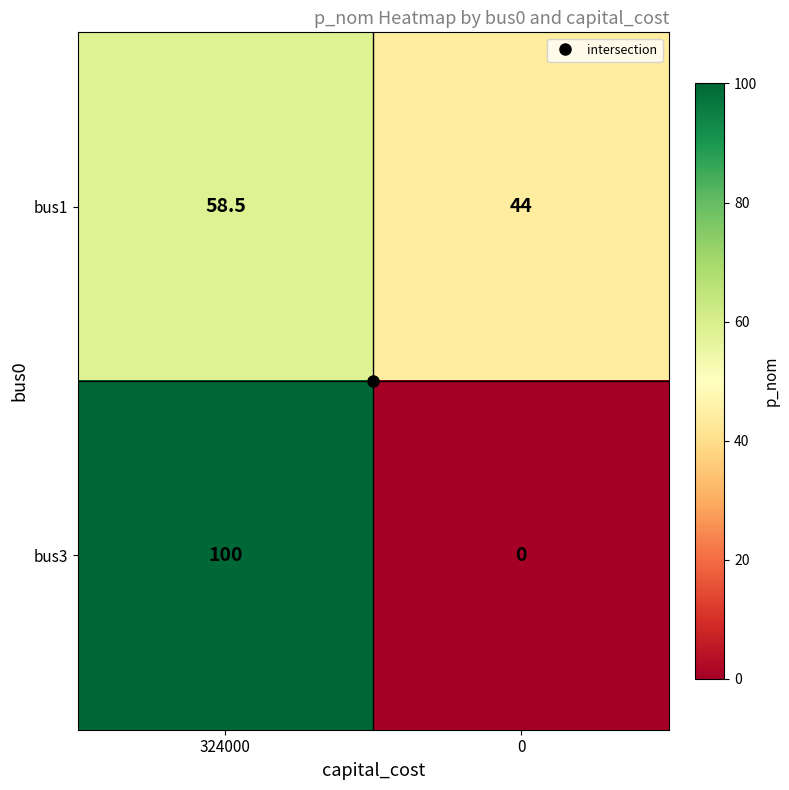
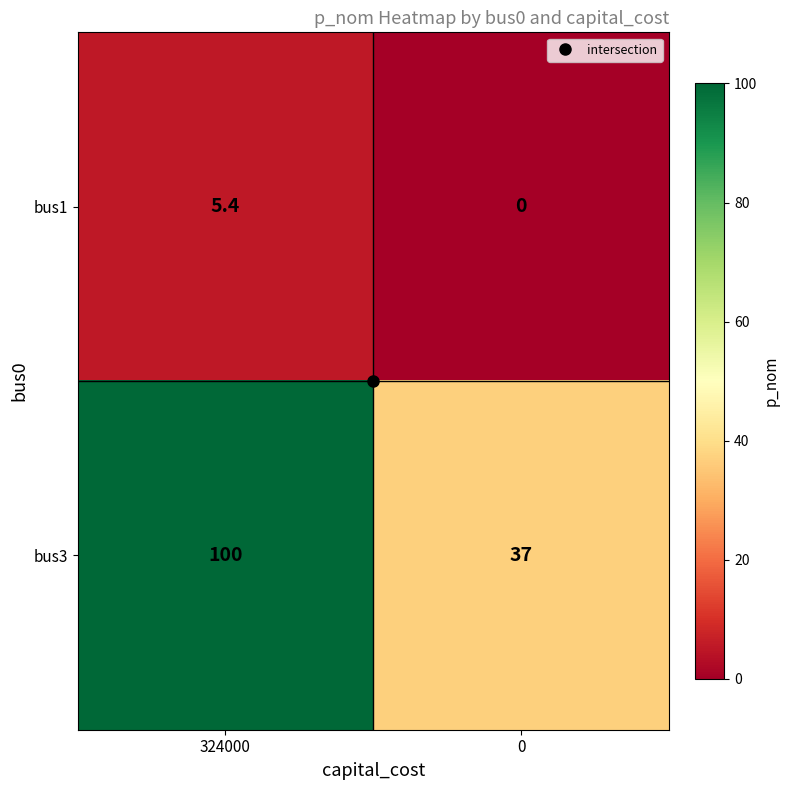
  {
    "bus1": {
-     "324000": 58.5,
-     "0": 44
+     "324000": 5.4,
+     "0": 0
    },
    "bus3": {
      "324000": 100,
-     "0": 0
+     "0": 37
    }
  }
